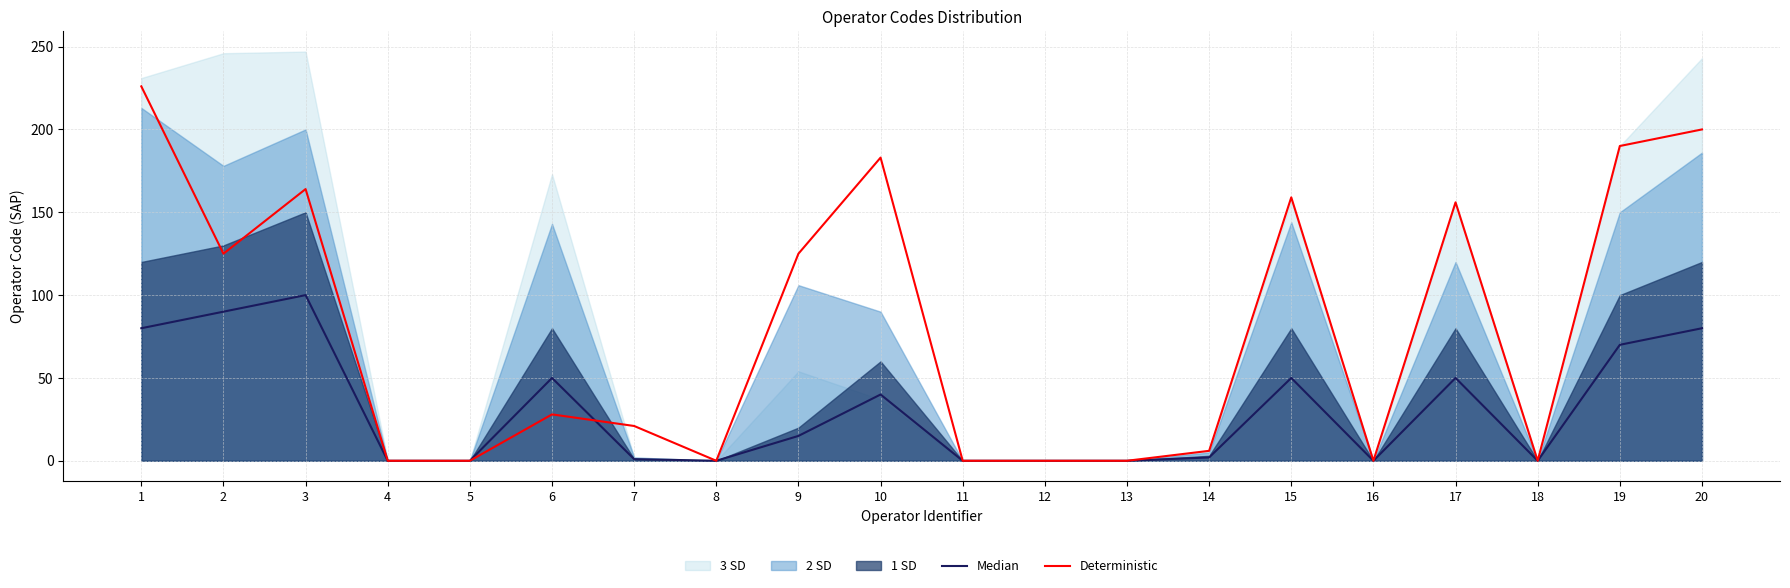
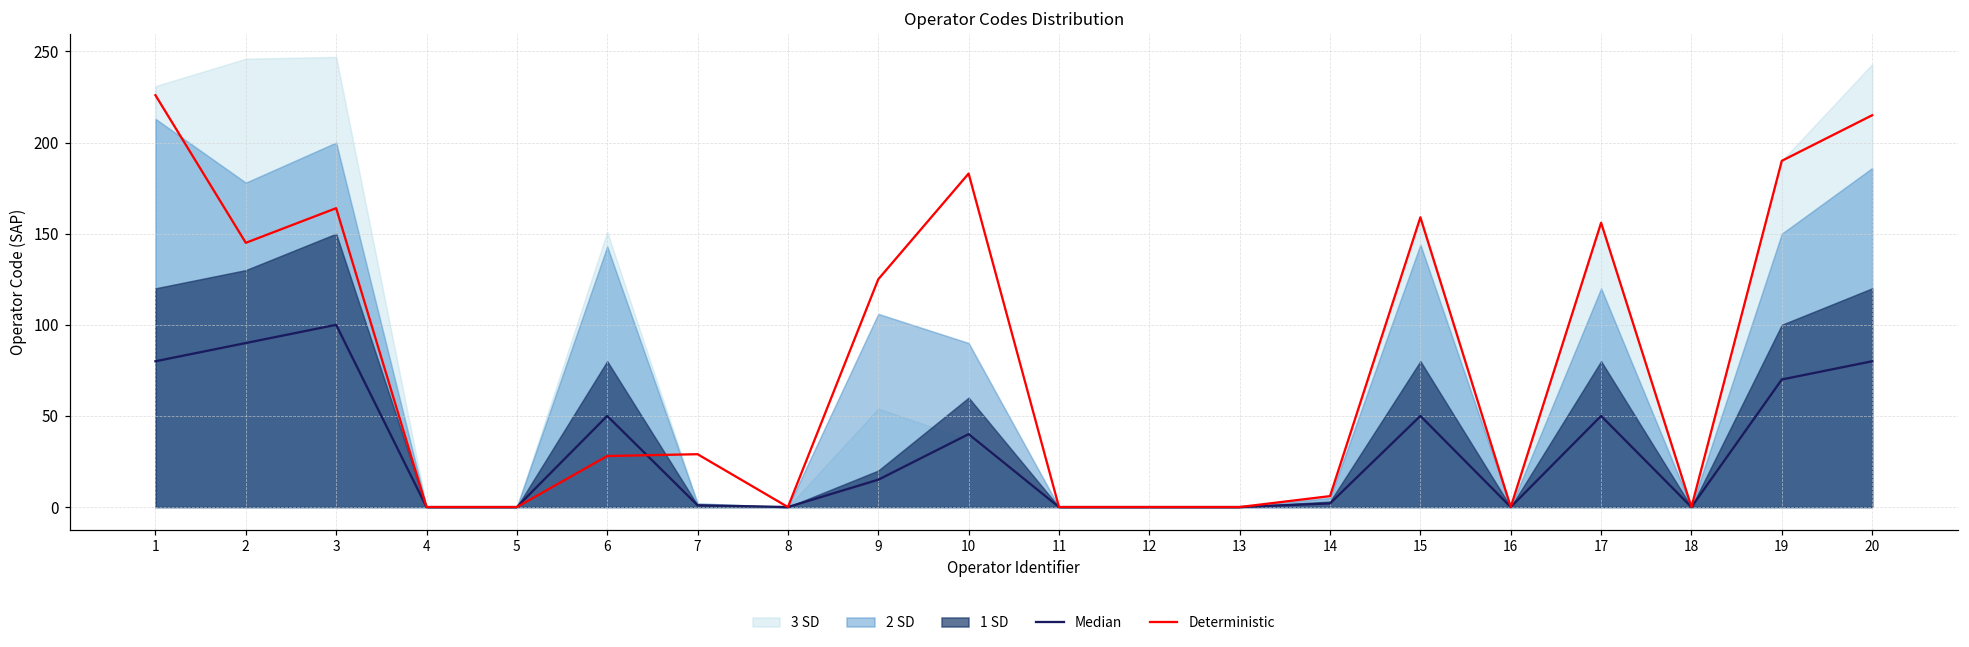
  {
    "3 SD": {
      "1": 231,
      "2": 246,
      "3": 247,
-     "6": 173,
+     "6": 151,
      "9": 54,
      "10": 37,
      "15": 157,
      "20": 243
    },
    "Deterministic": {
      "1": 226,
-     "2": 125,
+     "2": 145,
      "3": 164,
      "6": 28,
-     "7": 21,
+     "7": 29,
      "9": 125,
      "10": 183,
      "15": 159,
-     "20": 200
+     "20": 215
    },
    "2 SD": {
      "1": 213,
      "2": 178,
      "3": 200,
      "6": 143,
      "9": 106,
      "10": 90,
      "15": 144,
      "17": 120,
      "19": 150,
      "20": 186
    }
  }
